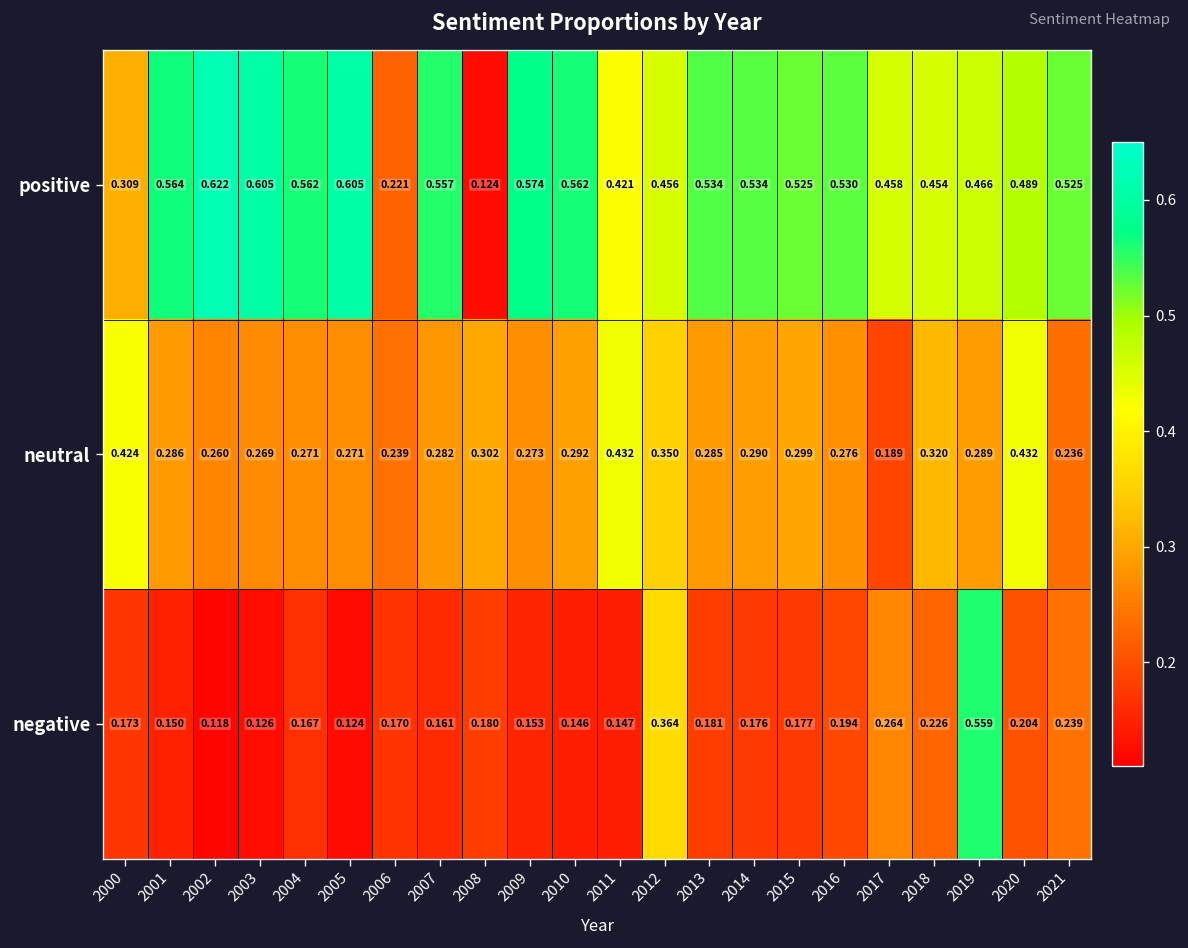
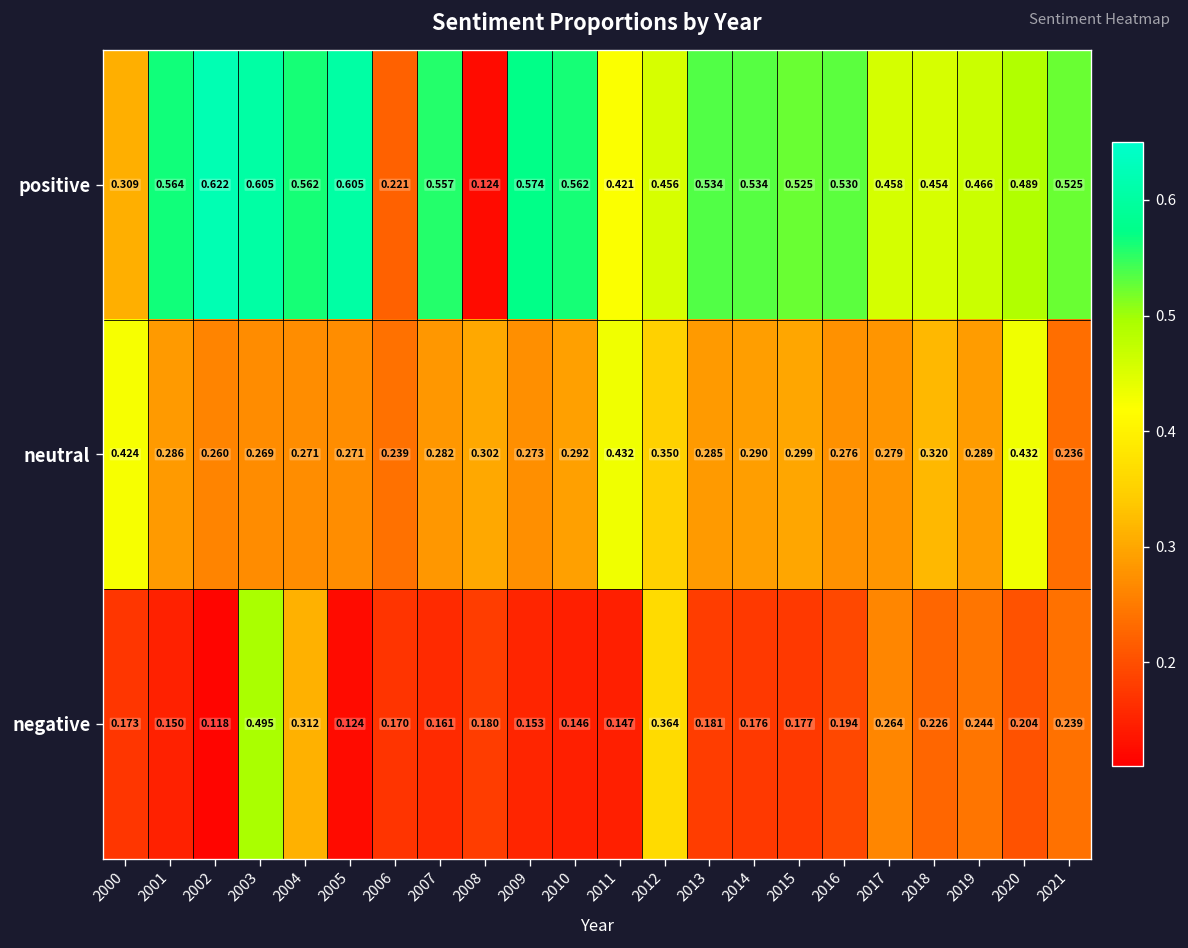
  {
    "neutral": {
-     "2017": 0.189
+     "2017": 0.279
    },
    "negative": {
-     "2003": 0.126,
-     "2004": 0.167,
-     "2019": 0.559
+     "2003": 0.495,
+     "2004": 0.312,
+     "2019": 0.244
    }
  }
